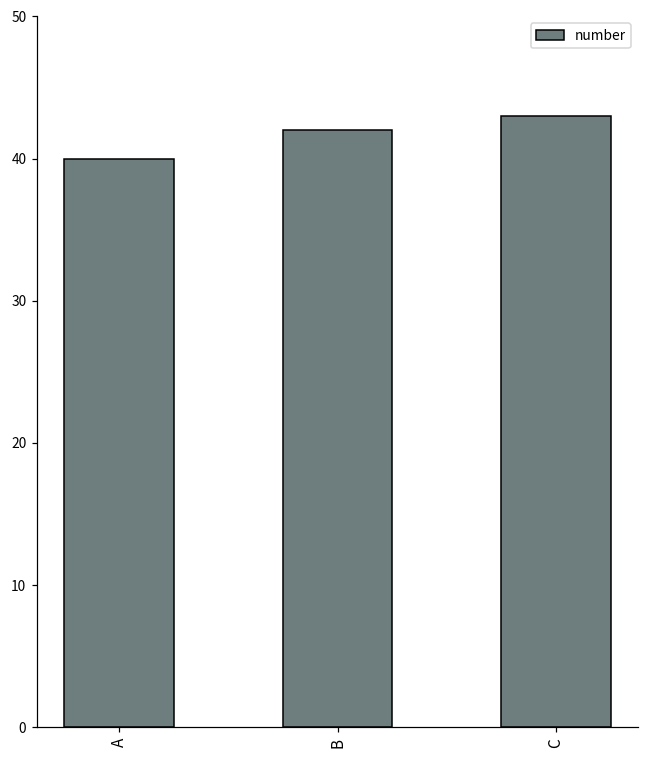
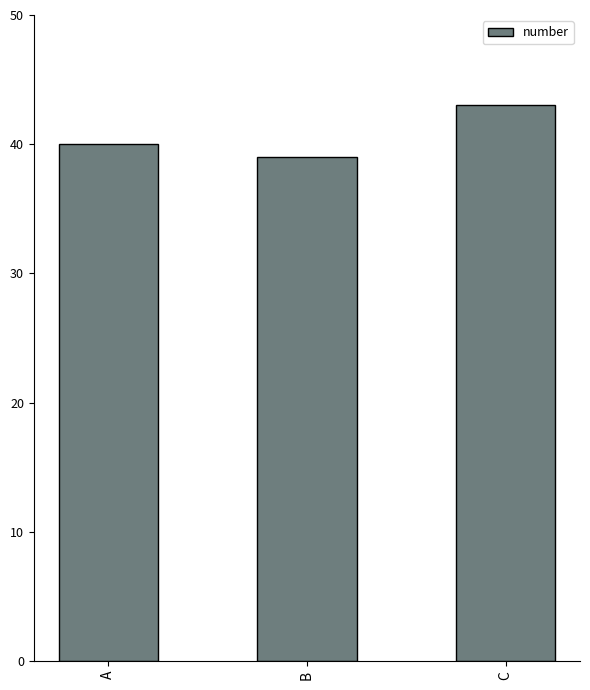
  {
    "A": 40,
-   "B": 42,
+   "B": 39,
    "C": 43
  }
